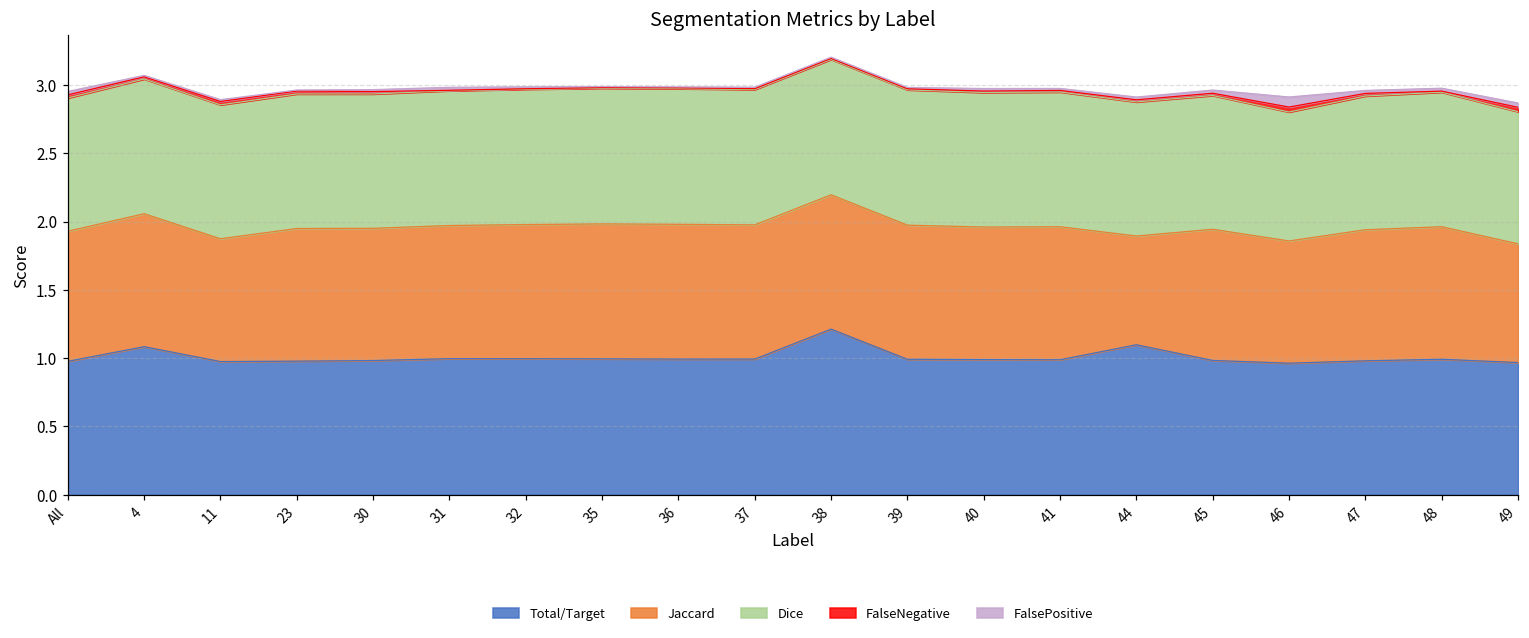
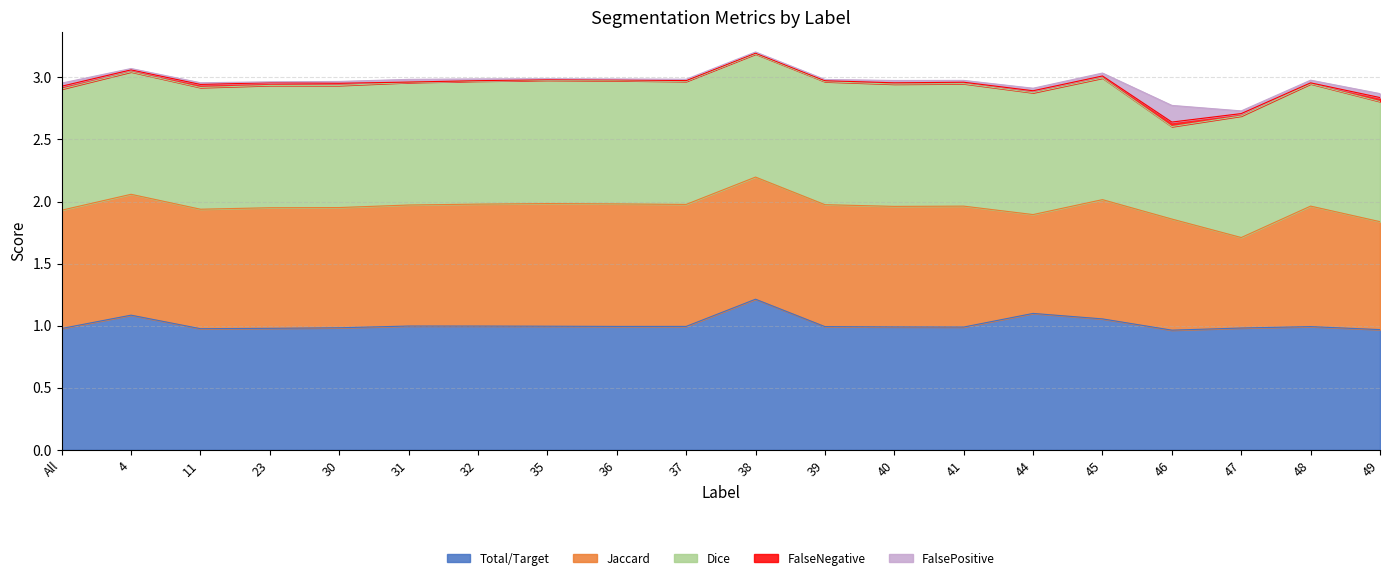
  {
    "Total/Target": {
      "All": 0.98,
      "4": 1.08,
      "11": 0.98,
      "23": 0.98,
      "30": 0.98,
      "31": 1.00,
      "32": 1.00,
      "35": 1.00,
      "36": 0.99,
      "37": 0.99,
      "38": 1.21,
      "39": 0.99,
      "40": 0.99,
      "41": 0.99,
      "44": 1.10,
-     "45": 0.98,
+     "45": 1.05,
      "46": 0.96,
      "47": 0.98,
      "48": 0.99,
      "49": 0.97
    },
    "Jaccard": {
      "All": 0.95,
      "4": 0.97,
-     "11": 0.90,
+     "11": 0.96,
      "23": 0.97,
      "30": 0.97,
      "31": 0.98,
      "32": 0.98,
      "35": 0.99,
      "36": 0.99,
      "37": 0.98,
      "38": 0.98,
      "39": 0.98,
      "40": 0.97,
      "41": 0.97,
      "44": 0.80,
      "45": 0.96,
      "46": 0.90,
-     "47": 0.96,
+     "47": 0.73,
      "48": 0.97,
      "49": 0.87
    },
    "Dice": {
      "All": 0.98,
      "11": 0.98,
      "23": 0.99,
-     "46": 0.94,
+     "46": 0.75,
      "49": 0.97
    },
    "FalseNegative": {
      "All": 0.02,
      "46": 0.04,
      "49": 0.03
    },
    "FalsePositive": {
      "All": 0.03,
      "31": 0.02,
      "45": 0.02,
-     "46": 0.07,
+     "46": 0.13,
      "47": 0.02,
      "48": 0.02,
      "49": 0.03
    }
  }
